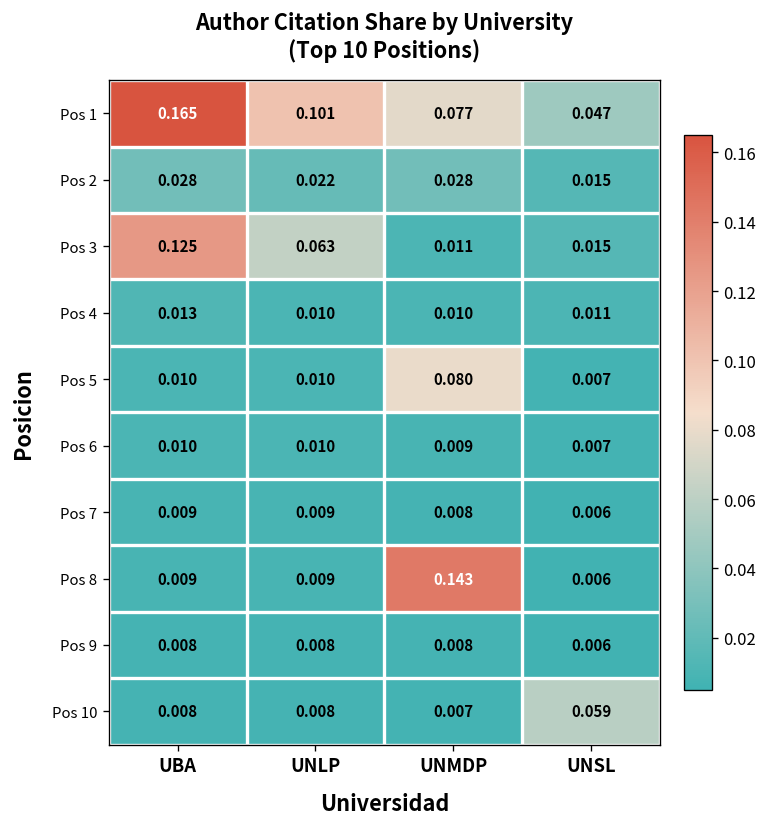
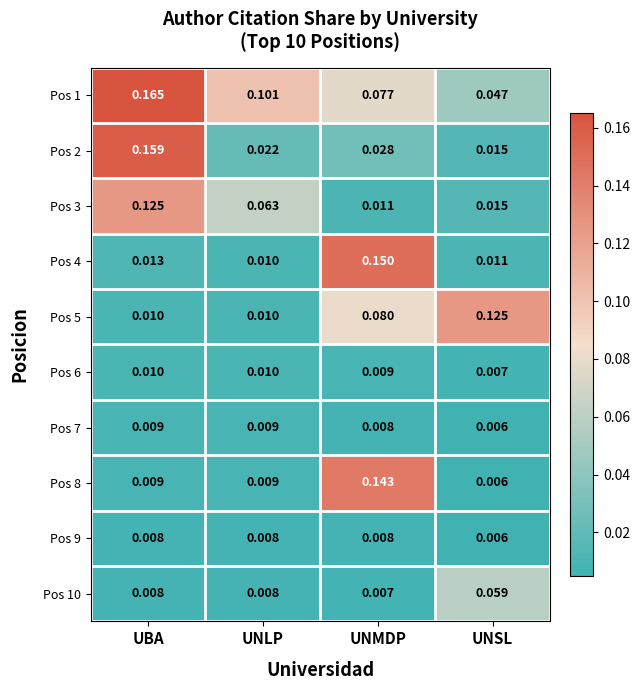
  {
    "Pos 1": {
      "UBA": 0.165,
      "UNLP": 0.101,
      "UNMDP": 0.077,
      "UNSL": 0.047
    },
    "Pos 2": {
-     "UBA": 0.028,
+     "UBA": 0.159,
      "UNLP": 0.022,
      "UNMDP": 0.028,
      "UNSL": 0.015
    },
    "Pos 3": {
      "UBA": 0.125,
      "UNLP": 0.063,
      "UNMDP": 0.011,
      "UNSL": 0.015
    },
    "Pos 4": {
      "UBA": 0.013,
      "UNLP": 0.010,
-     "UNMDP": 0.010,
+     "UNMDP": 0.150,
      "UNSL": 0.011
    },
    "Pos 5": {
      "UBA": 0.010,
      "UNLP": 0.010,
      "UNMDP": 0.080,
-     "UNSL": 0.007
+     "UNSL": 0.125
    },
    "Pos 6": {
      "UBA": 0.010,
      "UNLP": 0.010,
      "UNMDP": 0.009,
      "UNSL": 0.007
    },
    "Pos 7": {
      "UBA": 0.009,
      "UNLP": 0.009,
      "UNMDP": 0.008,
      "UNSL": 0.006
    },
    "Pos 8": {
      "UBA": 0.009,
      "UNLP": 0.009,
      "UNMDP": 0.143,
      "UNSL": 0.006
    },
    "Pos 9": {
      "UBA": 0.008,
      "UNLP": 0.008,
      "UNMDP": 0.008,
      "UNSL": 0.006
    },
    "Pos 10": {
      "UBA": 0.008,
      "UNLP": 0.008,
      "UNMDP": 0.007,
      "UNSL": 0.059
    }
  }
